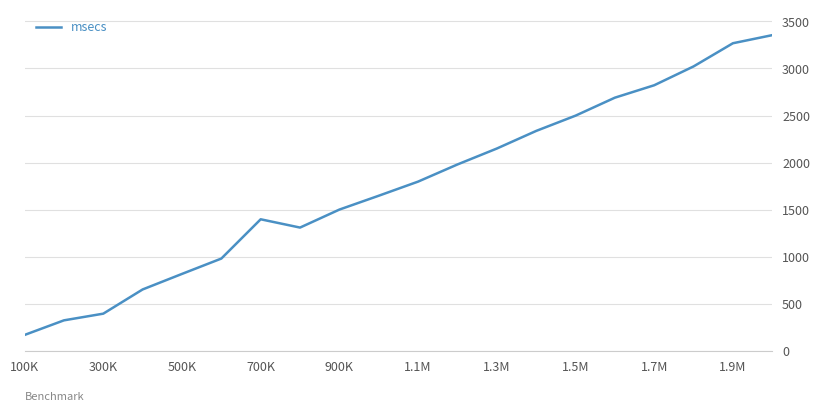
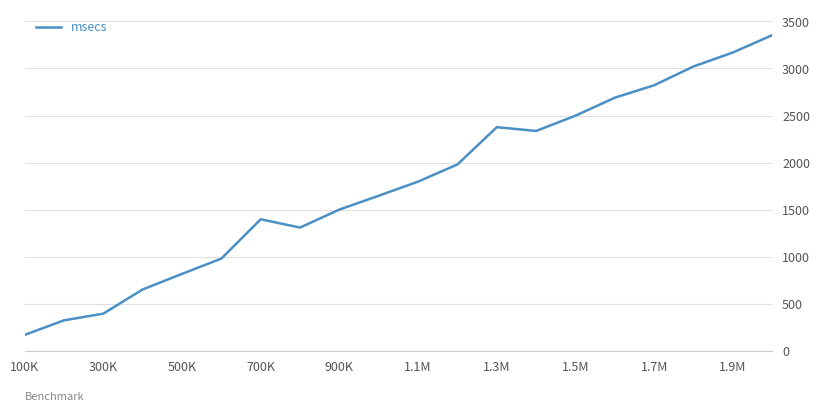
  {
    "100K": 200,
    "300K": 400,
    "500K": 800,
    "700K": 1400,
    "900K": 1500,
    "1.1M": 1800,
-   "1.3M": 2200,
+   "1.3M": 2400,
    "1.5M": 2500,
    "1.7M": 2800,
-   "1.9M": 3300
+   "1.9M": 3200
  }
